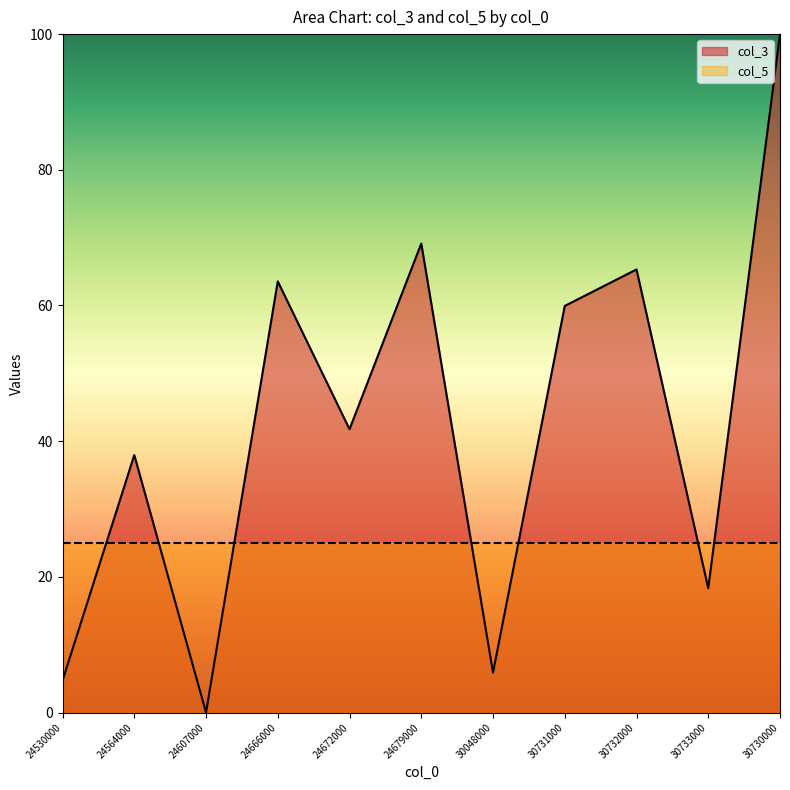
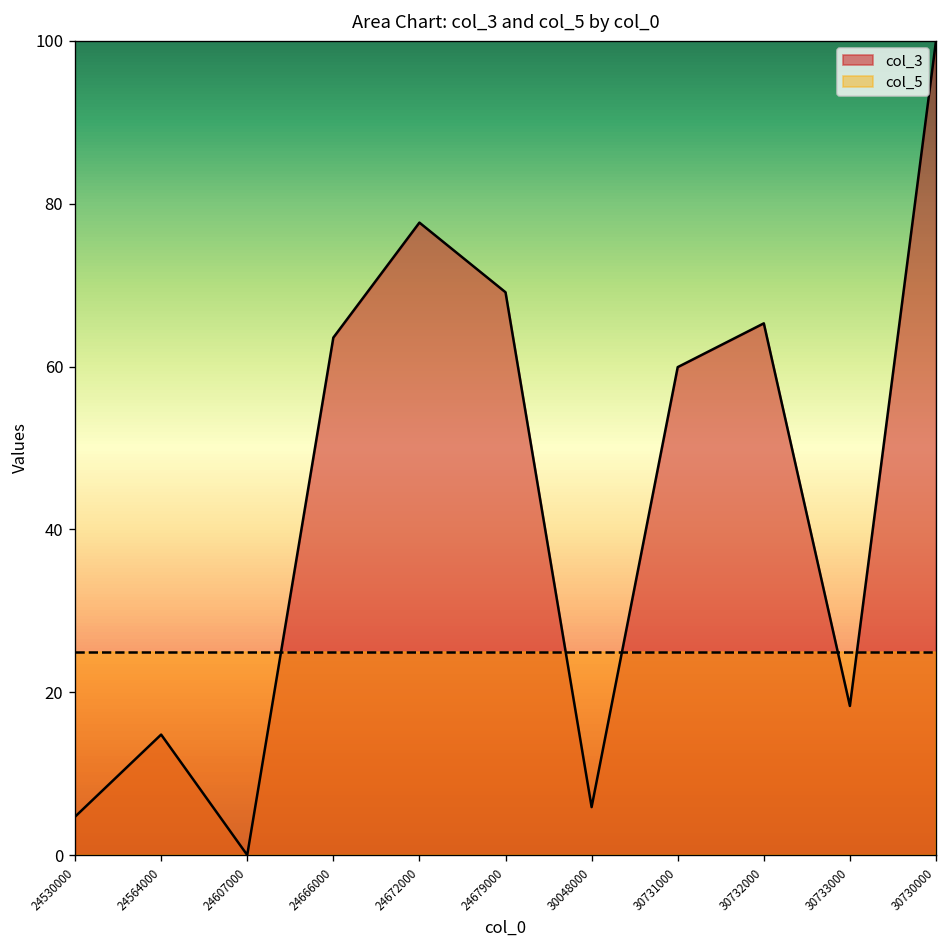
  {
    "col_3": {
      "24530000": 5,
-     "24564000": 38,
+     "24564000": 15,
      "24607000": 0,
      "24666000": 64,
-     "24672000": 42,
+     "24672000": 78,
      "24679000": 69,
      "30048000": 6,
      "30731000": 60,
      "30732000": 65,
      "30733000": 18,
      "30730000": 100
    },
    "col_5": {
      "24530000": 25,
      "24564000": 25,
      "24607000": 25,
      "24666000": 25,
      "24672000": 25,
      "24679000": 25,
      "30048000": 25,
      "30731000": 25,
      "30732000": 25,
      "30733000": 25,
      "30730000": 25
    }
  }
